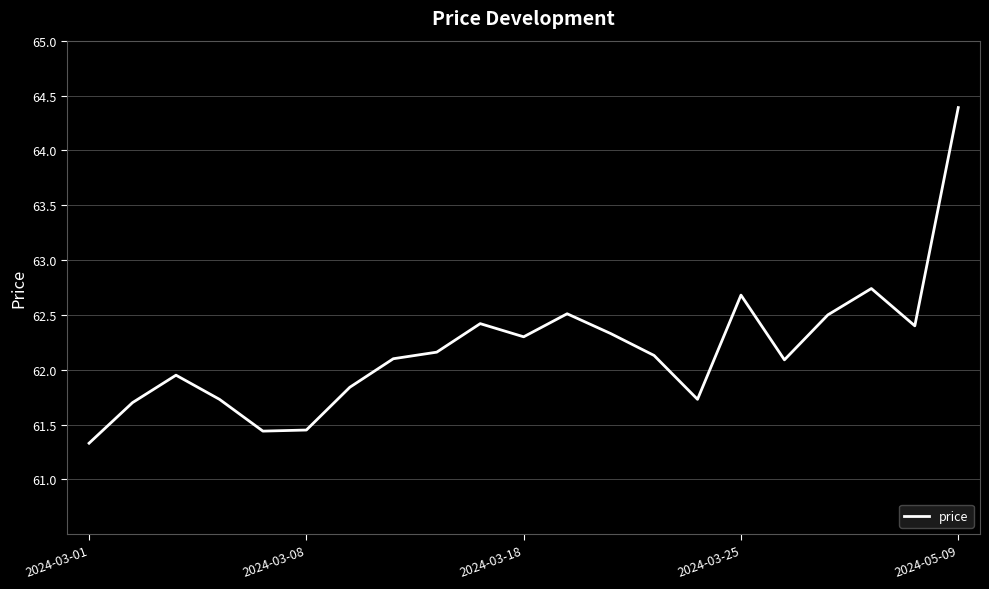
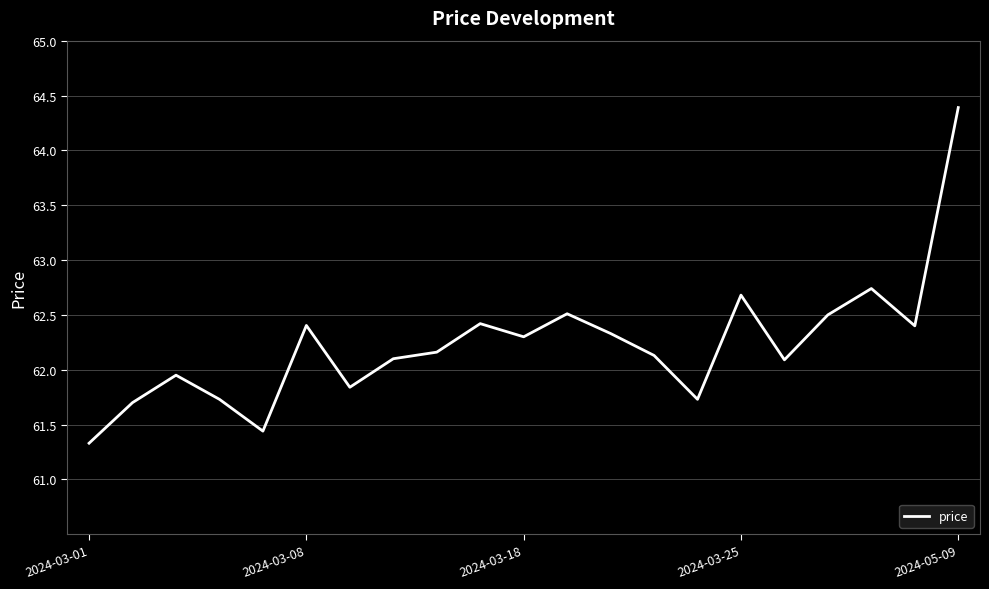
  {
    "2024-03-01": 61.33,
-   "2024-03-08": 61.45,
+   "2024-03-08": 62.40,
    "2024-03-18": 62.30,
    "2024-05-09": 64.39
  }
